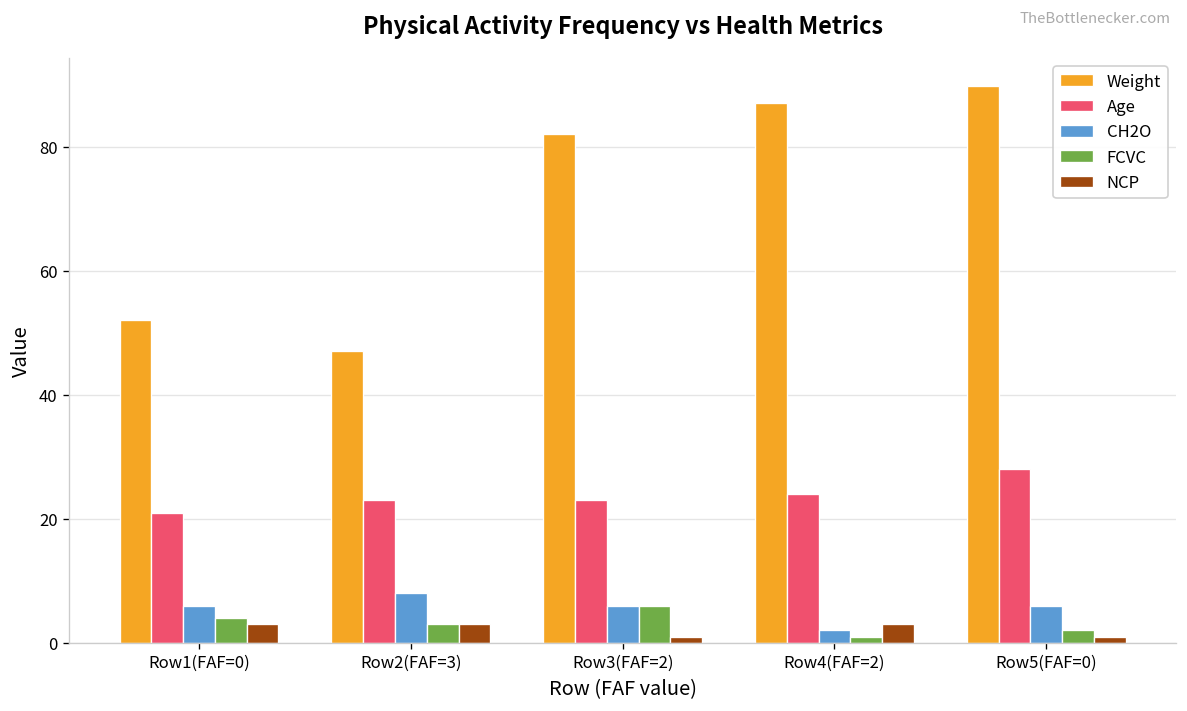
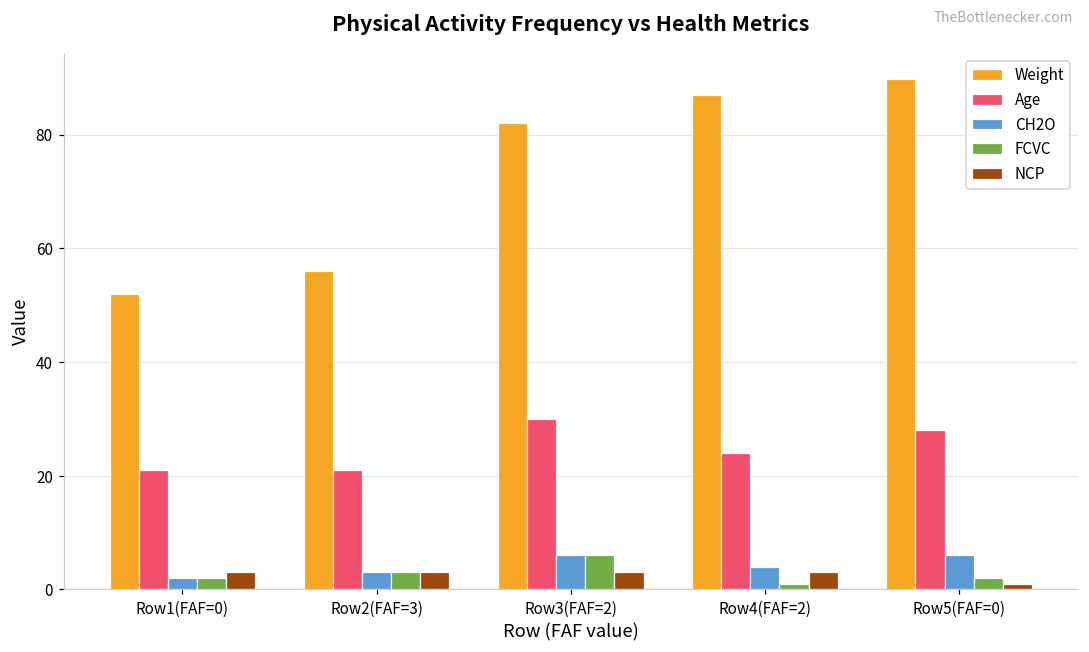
  {
    "Weight": {
      "Row1(FAF=0)": 52,
-     "Row2(FAF=3)": 47,
+     "Row2(FAF=3)": 56,
      "Row3(FAF=2)": 82,
      "Row4(FAF=2)": 87,
      "Row5(FAF=0)": 90
    },
    "Age": {
      "Row1(FAF=0)": 21,
-     "Row2(FAF=3)": 23,
-     "Row3(FAF=2)": 23,
+     "Row2(FAF=3)": 21,
+     "Row3(FAF=2)": 30,
      "Row4(FAF=2)": 24,
      "Row5(FAF=0)": 28
    },
    "CH2O": {
-     "Row1(FAF=0)": 6,
-     "Row2(FAF=3)": 8,
+     "Row1(FAF=0)": 2,
+     "Row2(FAF=3)": 3,
      "Row3(FAF=2)": 6,
-     "Row4(FAF=2)": 2,
+     "Row4(FAF=2)": 4,
      "Row5(FAF=0)": 6
    },
    "FCVC": {
-     "Row1(FAF=0)": 4,
+     "Row1(FAF=0)": 2,
      "Row2(FAF=3)": 3,
      "Row3(FAF=2)": 6,
      "Row4(FAF=2)": 1,
      "Row5(FAF=0)": 2
    },
    "NCP": {
      "Row1(FAF=0)": 3,
      "Row2(FAF=3)": 3,
-     "Row3(FAF=2)": 1,
+     "Row3(FAF=2)": 3,
      "Row4(FAF=2)": 3,
      "Row5(FAF=0)": 1
    }
  }
